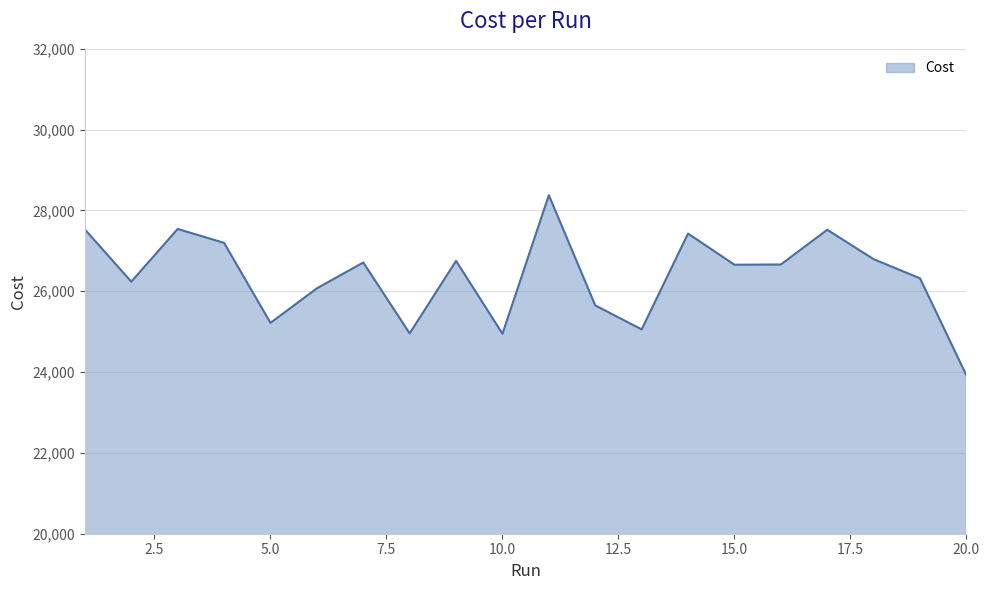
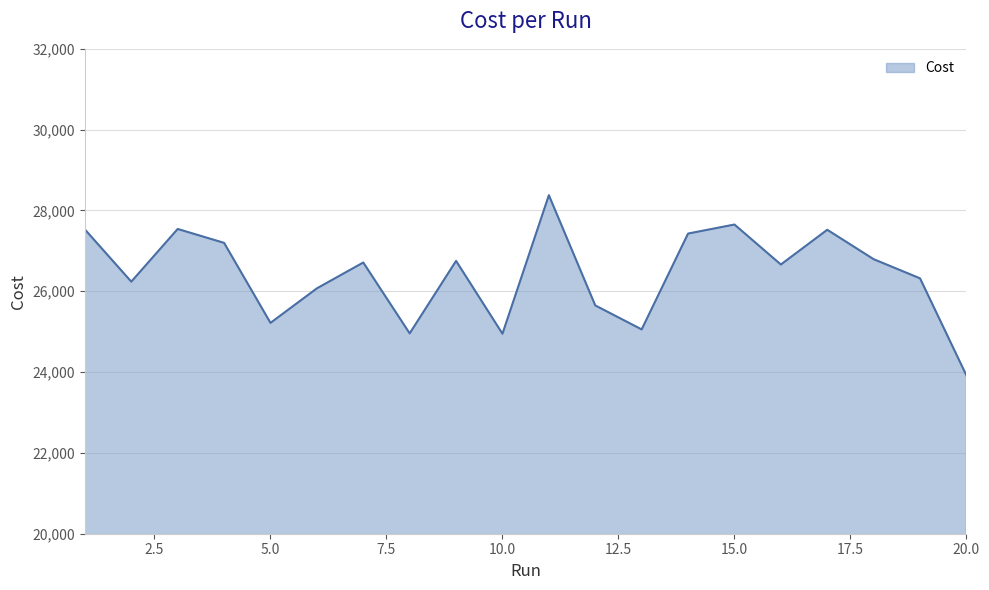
  {
    "5.0": "25,200",
    "10.0": "24,900",
-   "15.0": "26,700",
+   "15.0": "27,700",
    "20.0": "23,900"
  }
